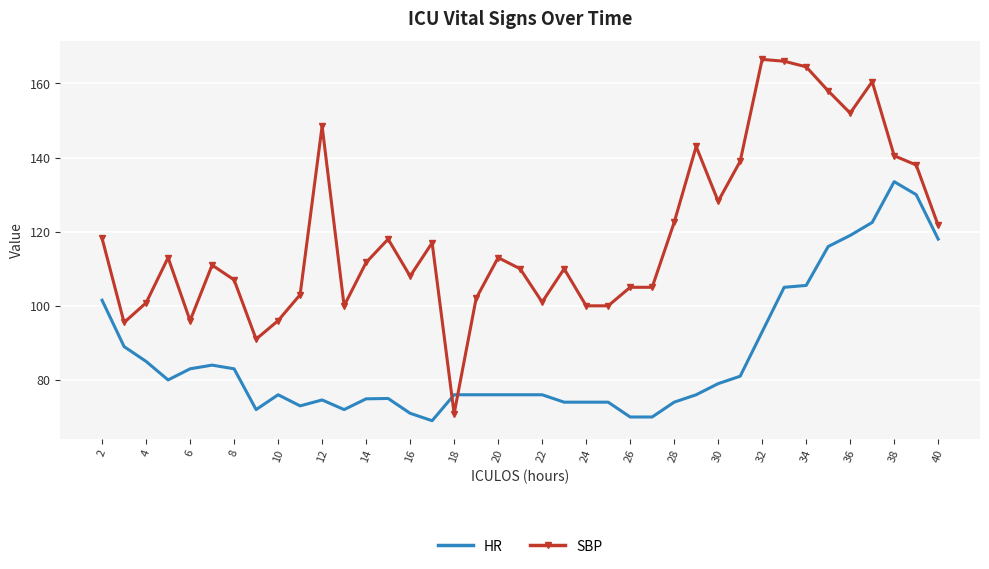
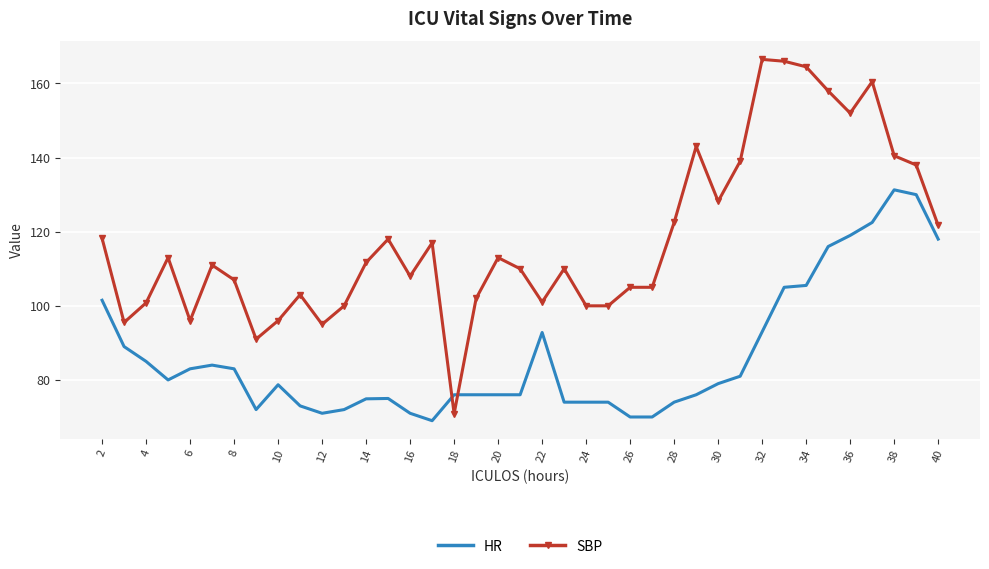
  {
    "HR": {
      "2": 102,
      "4": 85,
      "6": 83,
      "8": 83,
-     "10": 76,
-     "12": 75,
+     "10": 79,
+     "12": 71,
      "14": 75,
      "16": 71,
      "18": 76,
      "20": 76,
-     "22": 76,
+     "22": 93,
      "24": 74,
      "26": 70,
      "28": 74,
      "30": 79,
      "32": 93,
      "34": 106,
      "36": 119,
-     "38": 134,
+     "38": 131,
      "40": 118
    },
    "SBP": {
      "2": 118,
      "4": 101,
      "6": 96,
      "8": 107,
      "10": 96,
-     "12": 149,
+     "12": 95,
      "14": 112,
      "16": 108,
      "18": 71,
      "20": 113,
      "22": 101,
      "24": 100,
      "26": 105,
      "28": 123,
      "30": 128,
      "32": 167,
      "34": 165,
      "36": 152,
      "38": 141,
      "40": 122
    }
  }
